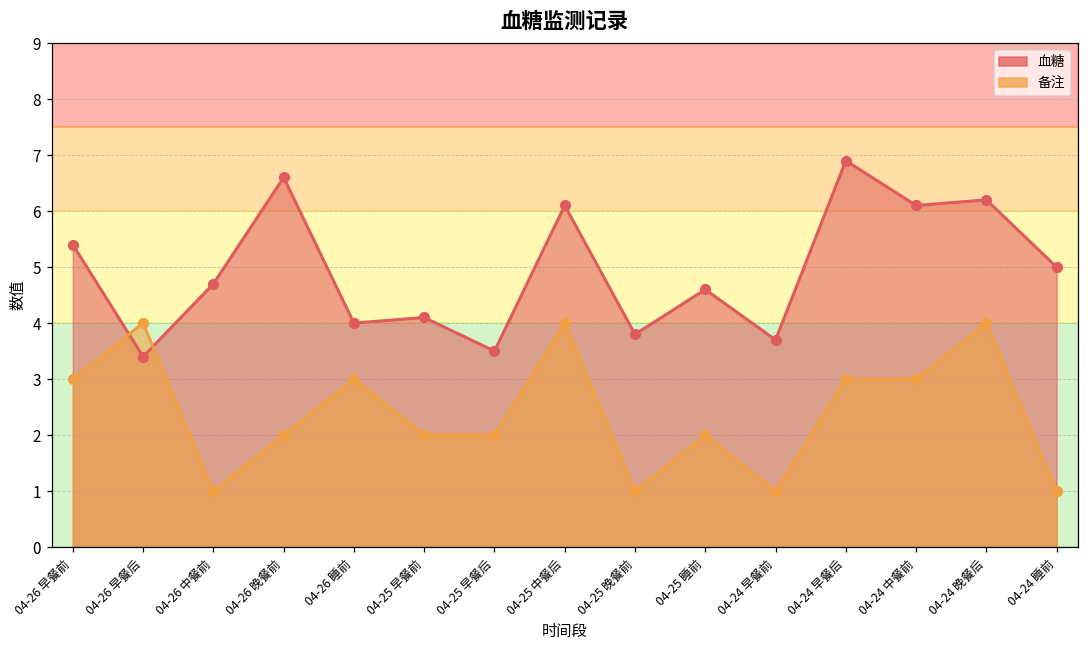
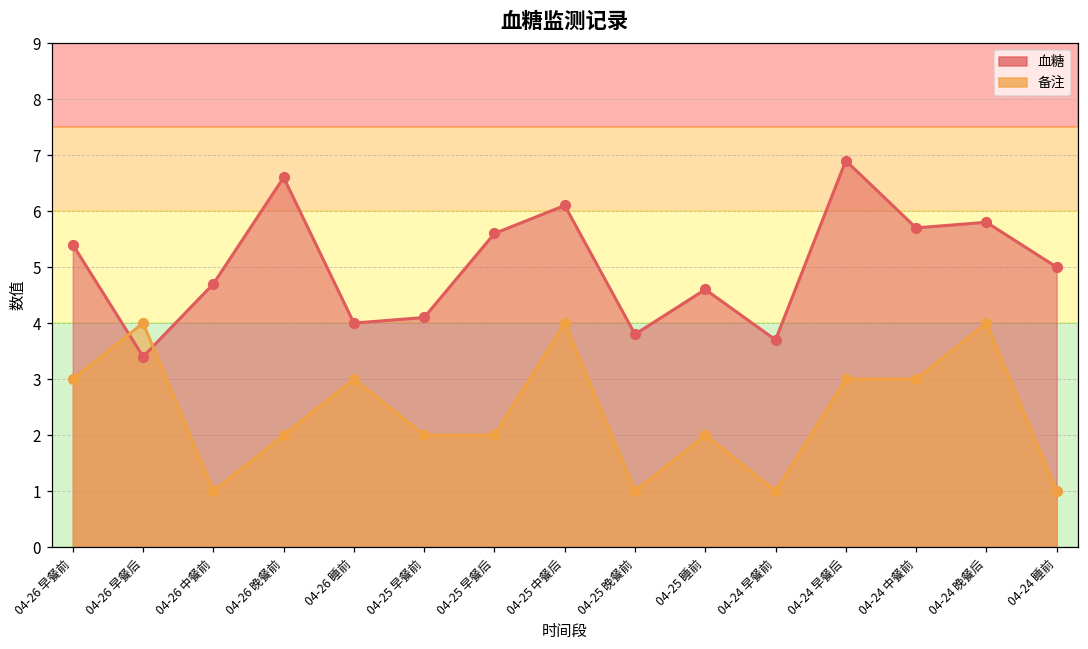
  {
    "血糖": {
      "04-26 早餐前": 5.4,
      "04-26 早餐后": 3.4,
      "04-26 中餐前": 4.7,
      "04-26 晚餐前": 6.6,
      "04-26 睡前": 4.0,
      "04-25 早餐前": 4.1,
-     "04-25 早餐后": 3.5,
+     "04-25 早餐后": 5.6,
      "04-25 中餐后": 6.1,
      "04-25 晚餐前": 3.8,
      "04-25 睡前": 4.6,
      "04-24 早餐前": 3.7,
      "04-24 早餐后": 6.9,
-     "04-24 中餐前": 6.1,
-     "04-24 晚餐后": 6.2,
+     "04-24 中餐前": 5.7,
+     "04-24 晚餐后": 5.8,
      "04-24 睡前": 5.0
    },
    "备注": {
      "04-26 早餐前": 3.0,
      "04-26 早餐后": 4.0,
      "04-26 中餐前": 1.0,
      "04-26 晚餐前": 2.0,
      "04-26 睡前": 3.0,
      "04-25 早餐前": 2.0,
      "04-25 早餐后": 2.0,
      "04-25 中餐后": 4.0,
      "04-25 晚餐前": 1.0,
      "04-25 睡前": 2.0,
      "04-24 早餐前": 1.0,
      "04-24 早餐后": 3.0,
      "04-24 中餐前": 3.0,
      "04-24 晚餐后": 4.0,
      "04-24 睡前": 1.0
    }
  }
